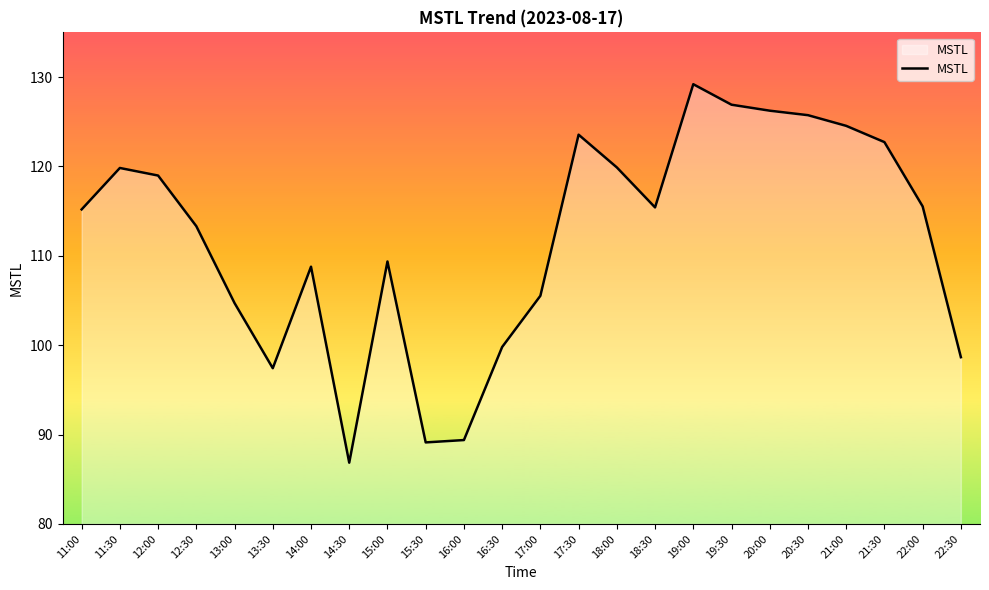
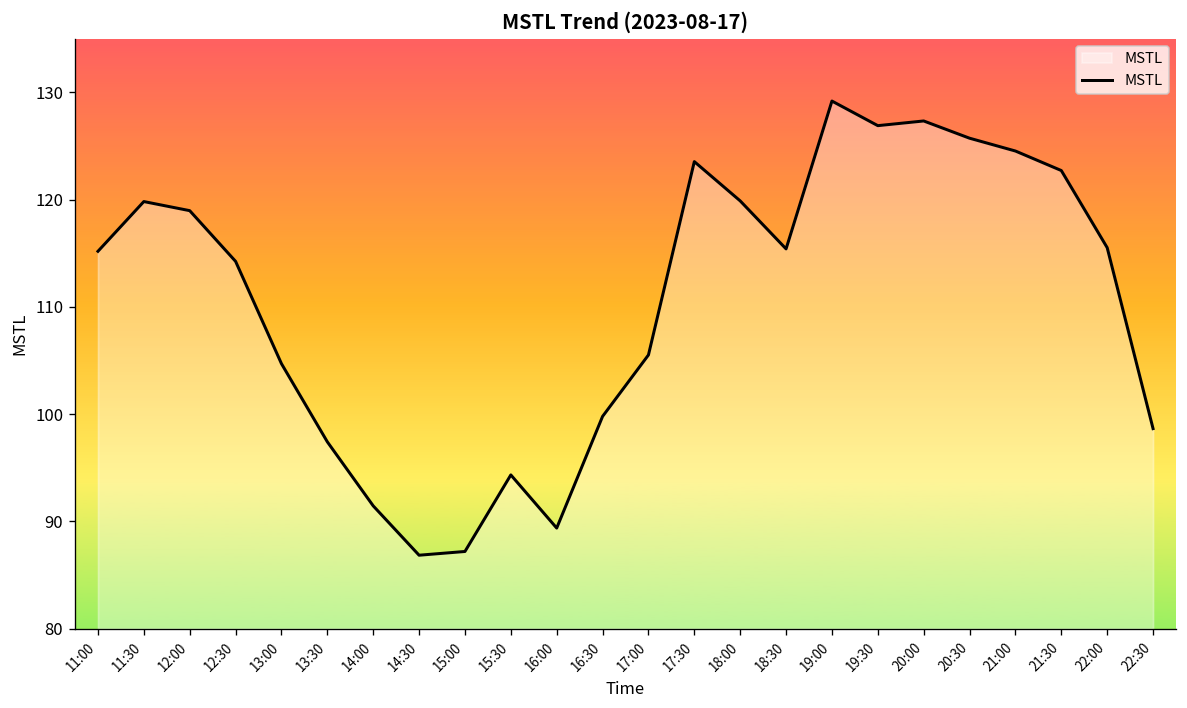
  {
    "11:00": 115,
    "11:30": 120,
    "12:00": 119,
-   "12:30": 113,
+   "12:30": 114,
    "13:00": 105,
    "13:30": 97,
-   "14:00": 109,
+   "14:00": 91,
    "14:30": 87,
-   "15:00": 109,
-   "15:30": 89,
+   "15:00": 87,
+   "15:30": 94,
    "16:00": 89,
    "16:30": 100,
    "17:00": 106,
    "17:30": 124,
    "18:00": 120,
    "18:30": 115,
    "19:00": 129,
    "19:30": 127,
-   "20:00": 126,
+   "20:00": 127,
    "20:30": 126,
    "21:00": 125,
    "21:30": 123,
    "22:00": 116,
    "22:30": 99
  }
